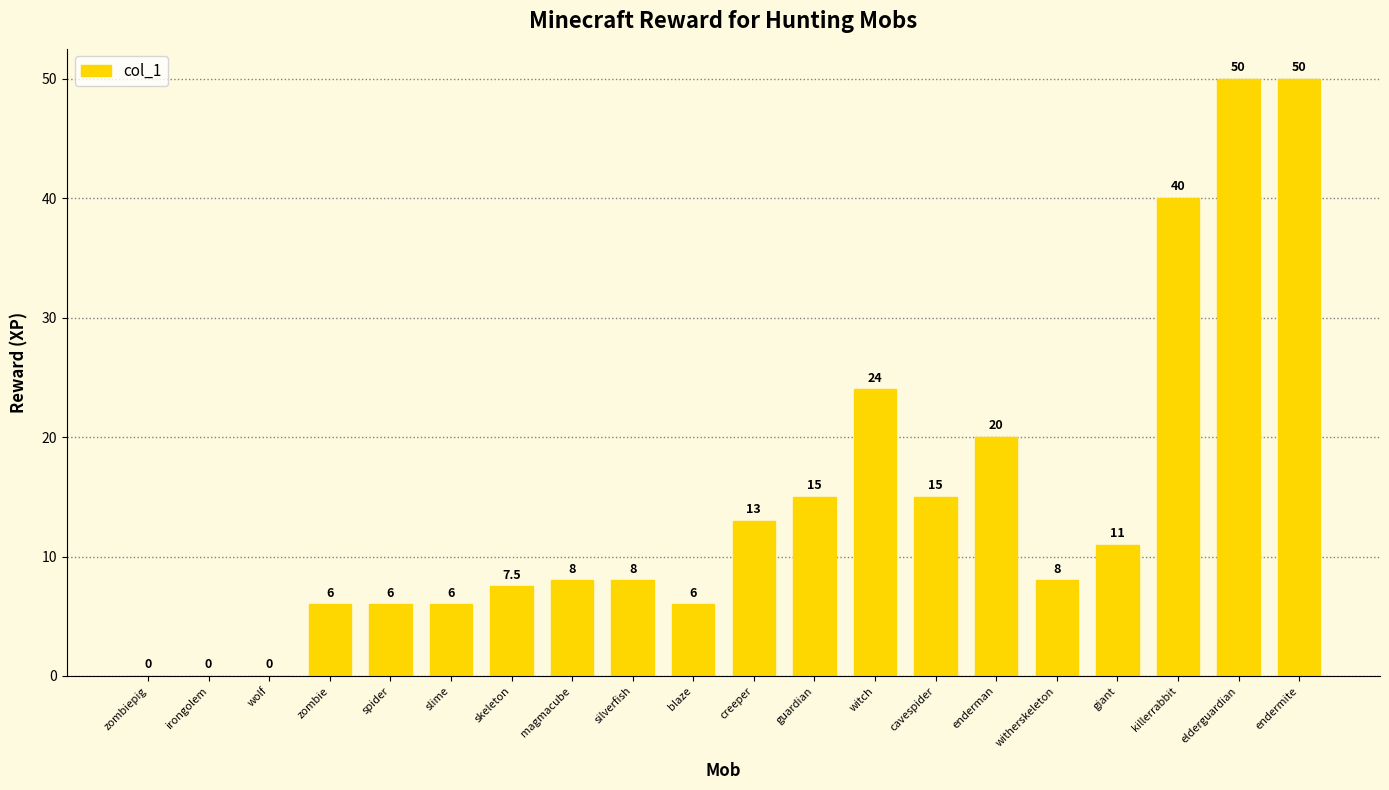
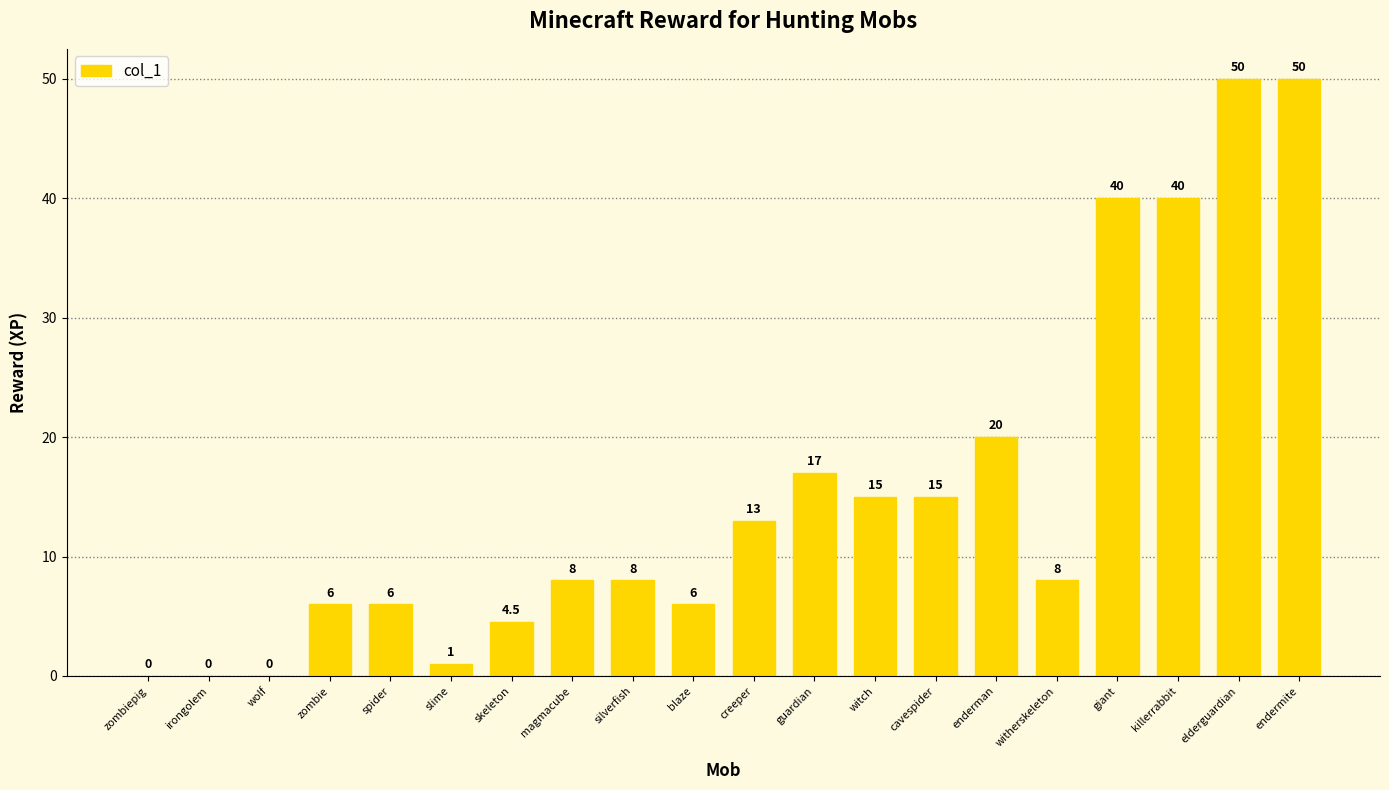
  {
    "zombiepig": 0,
    "irongolem": 0,
    "wolf": 0,
    "zombie": 6,
    "spider": 6,
-   "slime": 6,
-   "skeleton": 7.5,
+   "slime": 1,
+   "skeleton": 4.5,
    "magmacube": 8,
    "silverfish": 8,
    "blaze": 6,
    "creeper": 13,
-   "guardian": 15,
-   "witch": 24,
+   "guardian": 17,
+   "witch": 15,
    "cavespider": 15,
    "enderman": 20,
    "witherskeleton": 8,
-   "giant": 11,
+   "giant": 40,
    "killerrabbit": 40,
    "elderguardian": 50,
    "endermite": 50
  }
